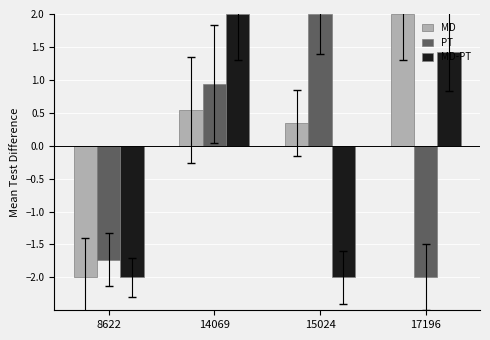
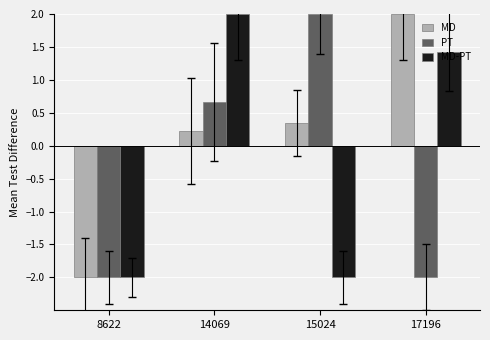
  {
    "MD": {
      "8622": -2.0,
-     "14069": 0.5,
+     "14069": 0.2,
      "15024": 0.3,
      "17196": 2.0
    },
    "PT": {
-     "8622": -1.7,
-     "14069": 0.9,
+     "8622": -2.0,
+     "14069": 0.7,
      "15024": 2.0,
      "17196": -2.0
    }
  }
